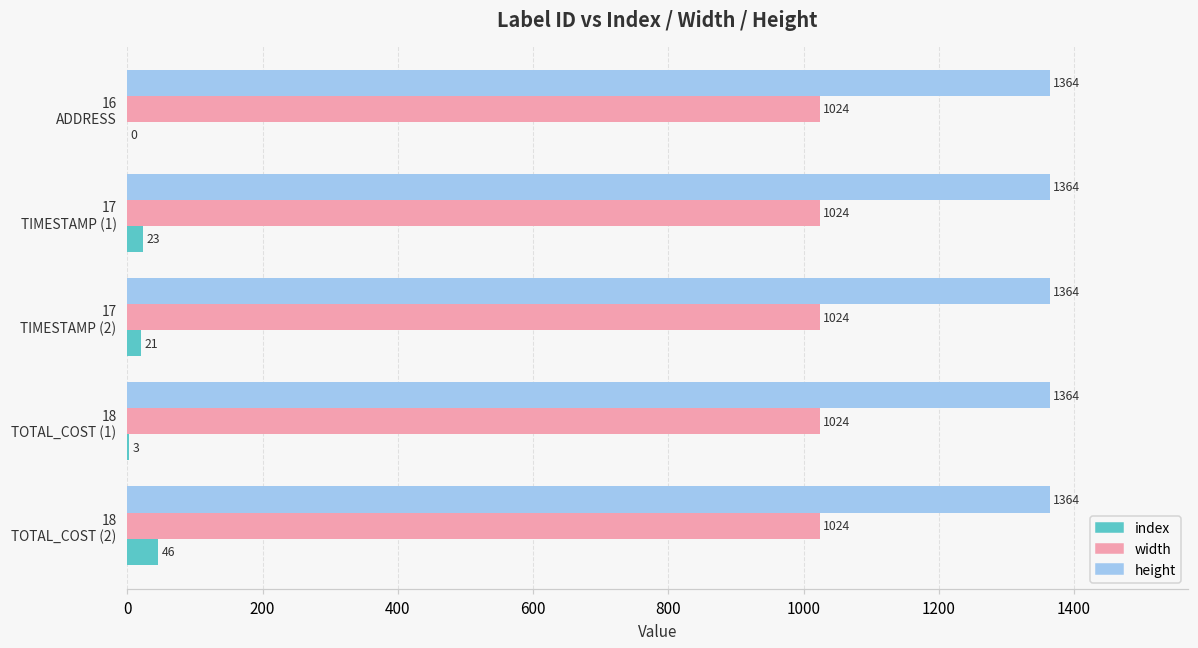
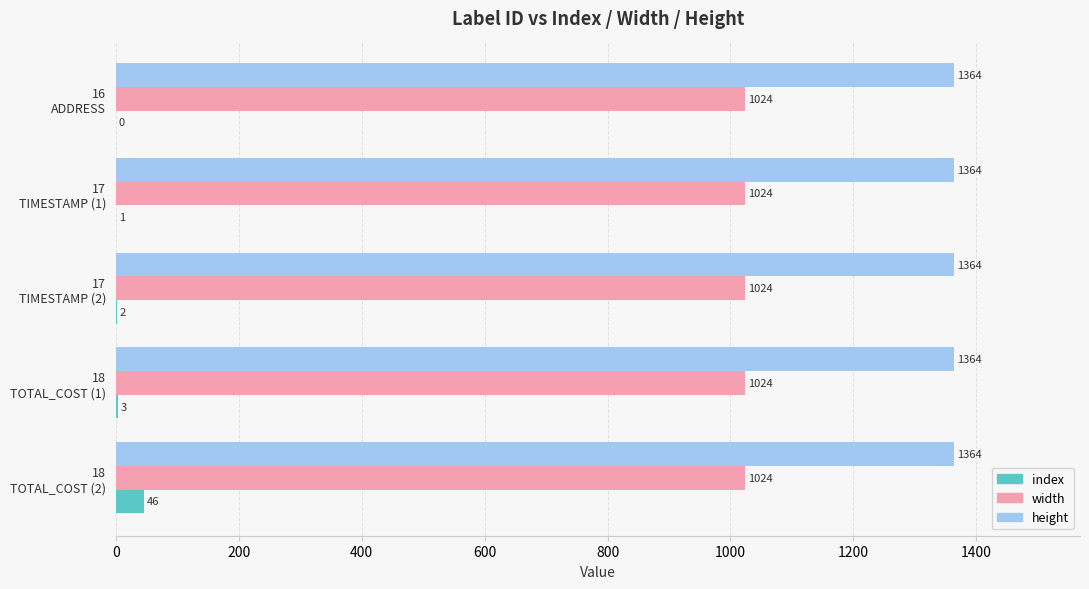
  {
    "index": {
      "16 ADDRESS": 0,
-     "17 TIMESTAMP (1)": 23,
-     "17 TIMESTAMP (2)": 21,
+     "17 TIMESTAMP (1)": 1,
+     "17 TIMESTAMP (2)": 2,
      "18 TOTAL_COST (1)": 3,
      "18 TOTAL_COST (2)": 46
    },
    "width": {
      "16 ADDRESS": 1024,
      "17 TIMESTAMP (1)": 1024,
      "17 TIMESTAMP (2)": 1024,
      "18 TOTAL_COST (1)": 1024,
      "18 TOTAL_COST (2)": 1024
    },
    "height": {
      "16 ADDRESS": 1364,
      "17 TIMESTAMP (1)": 1364,
      "17 TIMESTAMP (2)": 1364,
      "18 TOTAL_COST (1)": 1364,
      "18 TOTAL_COST (2)": 1364
    }
  }
